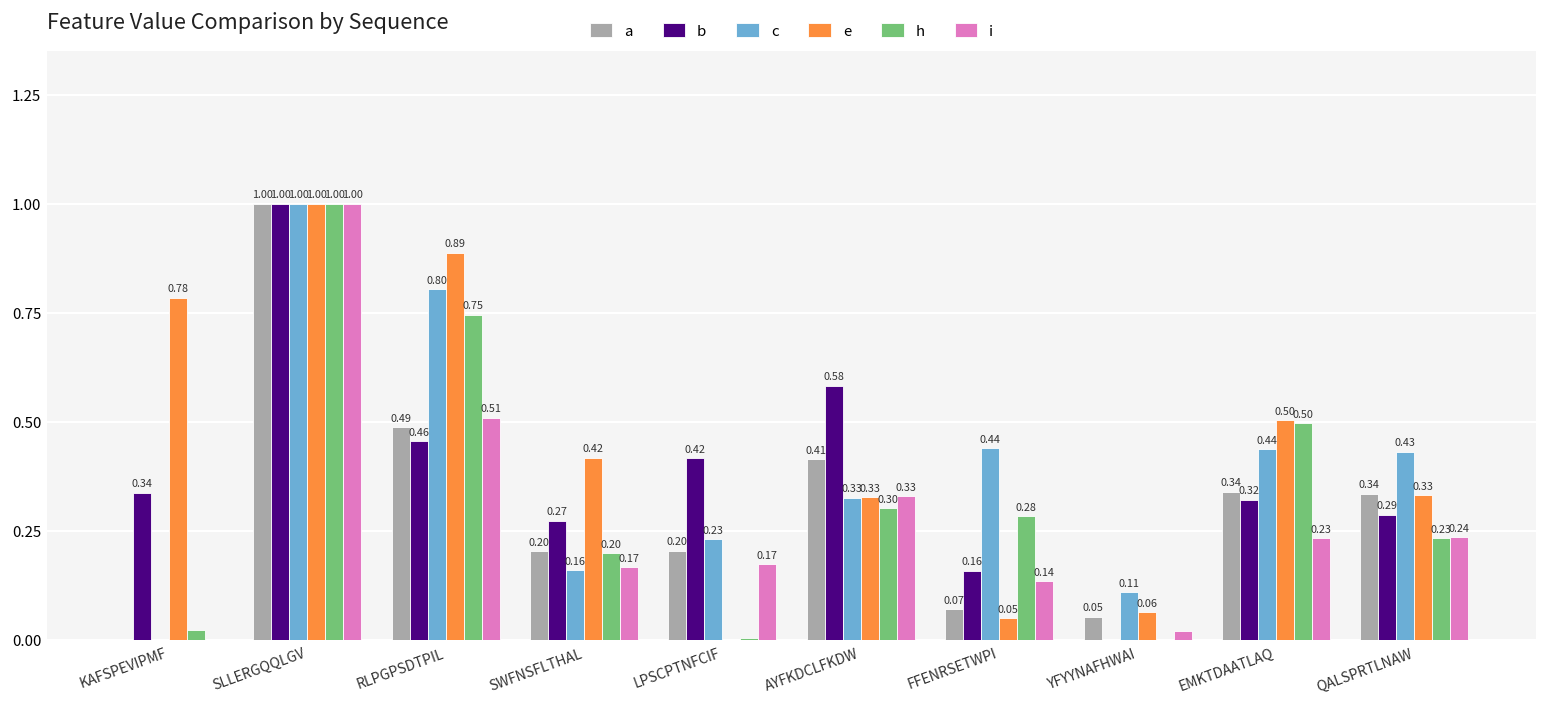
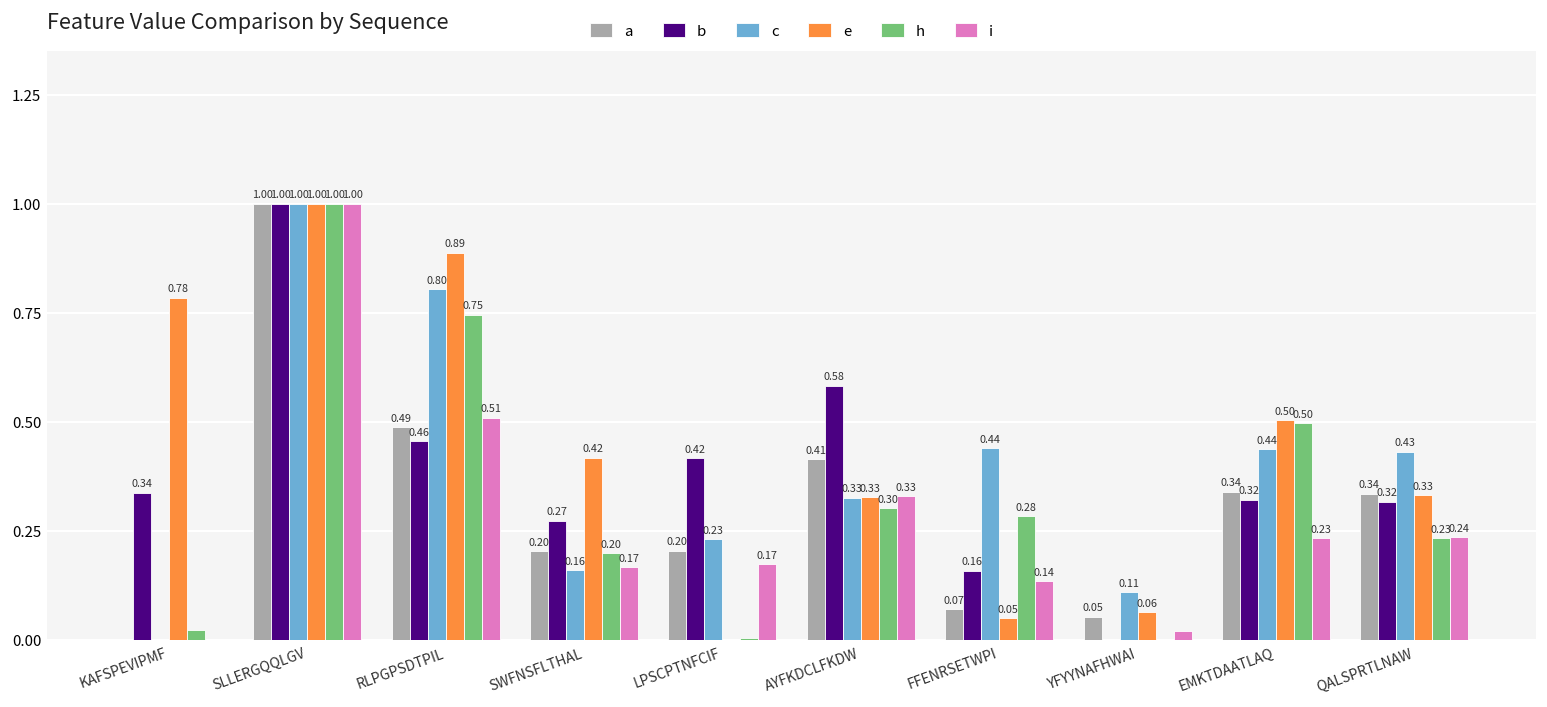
  {
    "a": {
      "RLPGPSDTPIL": 0.49,
      "SWFNSFLTHAL": 0.20,
      "LPSCPTNFCIF": 0.20,
      "AYFKDCLFKDW": 0.41,
      "FFENRSETWPI": 0.07,
      "YFYYNAFHWAI": 0.05,
      "EMKTDAATLAQ": 0.34,
      "QALSPRTLNAW": 0.34
    },
    "b": {
      "KAFSPEVIPMF": 0.34,
      "RLPGPSDTPIL": 0.46,
      "SWFNSFLTHAL": 0.27,
      "LPSCPTNFCIF": 0.42,
      "AYFKDCLFKDW": 0.58,
      "FFENRSETWPI": 0.16,
      "EMKTDAATLAQ": 0.32,
-     "QALSPRTLNAW": 0.29
+     "QALSPRTLNAW": 0.32
    },
    "c": {
      "RLPGPSDTPIL": 0.80,
      "SWFNSFLTHAL": 0.16,
      "LPSCPTNFCIF": 0.23,
      "FFENRSETWPI": 0.44,
      "YFYYNAFHWAI": 0.11,
      "EMKTDAATLAQ": 0.44,
      "QALSPRTLNAW": 0.43
    },
    "e": {
      "KAFSPEVIPMF": 0.78,
      "RLPGPSDTPIL": 0.89,
      "SWFNSFLTHAL": 0.42,
      "FFENRSETWPI": 0.05,
      "YFYYNAFHWAI": 0.06,
      "EMKTDAATLAQ": 0.50,
      "QALSPRTLNAW": 0.33
    },
    "h": {
      "RLPGPSDTPIL": 0.75,
      "SWFNSFLTHAL": 0.20,
      "AYFKDCLFKDW": 0.30,
      "FFENRSETWPI": 0.28,
      "EMKTDAATLAQ": 0.50,
      "QALSPRTLNAW": 0.23
    },
    "i": {
      "RLPGPSDTPIL": 0.51,
      "SWFNSFLTHAL": 0.17,
      "LPSCPTNFCIF": 0.17,
      "AYFKDCLFKDW": 0.33,
      "FFENRSETWPI": 0.14,
      "EMKTDAATLAQ": 0.23,
      "QALSPRTLNAW": 0.24
    }
  }
